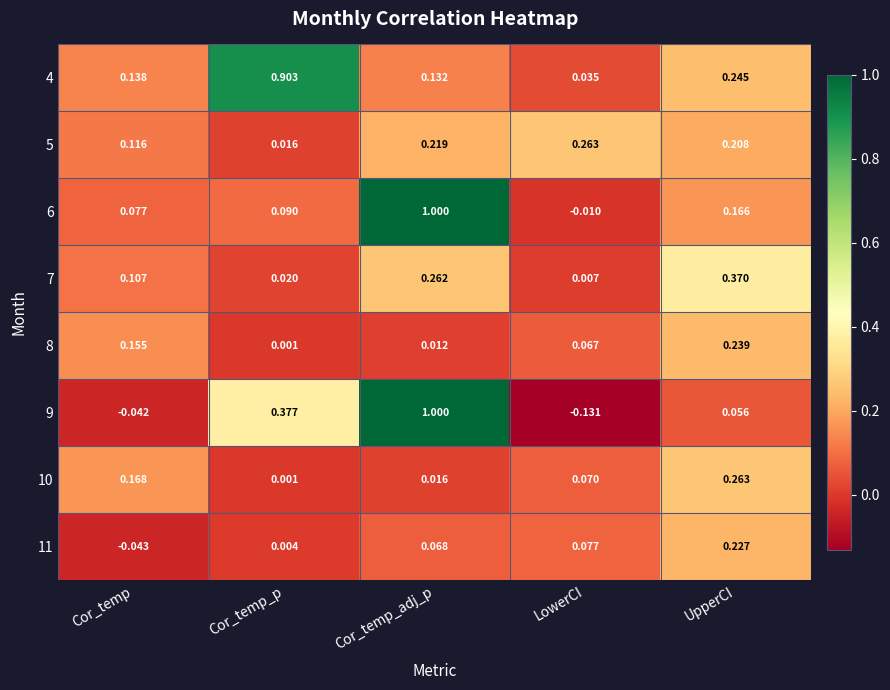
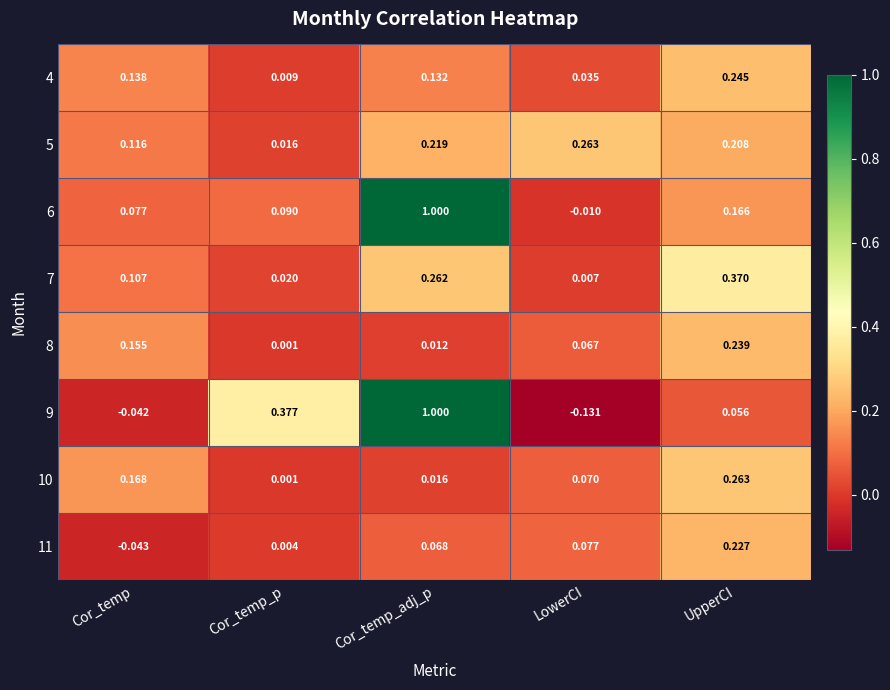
  {
    "4": {
      "Cor_temp": 0.138,
-     "Cor_temp_p": 0.903,
+     "Cor_temp_p": 0.009,
      "Cor_temp_adj_p": 0.132,
      "LowerCI": 0.035,
      "UpperCI": 0.245
    },
    "5": {
      "Cor_temp": 0.116,
      "Cor_temp_p": 0.016,
      "Cor_temp_adj_p": 0.219,
      "LowerCI": 0.263,
      "UpperCI": 0.208
    },
    "6": {
      "Cor_temp": 0.077,
      "Cor_temp_p": 0.090,
      "Cor_temp_adj_p": 1.000,
      "LowerCI": -0.010,
      "UpperCI": 0.166
    },
    "7": {
      "Cor_temp": 0.107,
      "Cor_temp_p": 0.020,
      "Cor_temp_adj_p": 0.262,
      "LowerCI": 0.007,
      "UpperCI": 0.370
    },
    "8": {
      "Cor_temp": 0.155,
      "Cor_temp_p": 0.001,
      "Cor_temp_adj_p": 0.012,
      "LowerCI": 0.067,
      "UpperCI": 0.239
    },
    "9": {
      "Cor_temp": -0.042,
      "Cor_temp_p": 0.377,
      "Cor_temp_adj_p": 1.000,
      "LowerCI": -0.131,
      "UpperCI": 0.056
    },
    "10": {
      "Cor_temp": 0.168,
      "Cor_temp_p": 0.001,
      "Cor_temp_adj_p": 0.016,
      "LowerCI": 0.070,
      "UpperCI": 0.263
    },
    "11": {
      "Cor_temp": -0.043,
      "Cor_temp_p": 0.004,
      "Cor_temp_adj_p": 0.068,
      "LowerCI": 0.077,
      "UpperCI": 0.227
    }
  }
